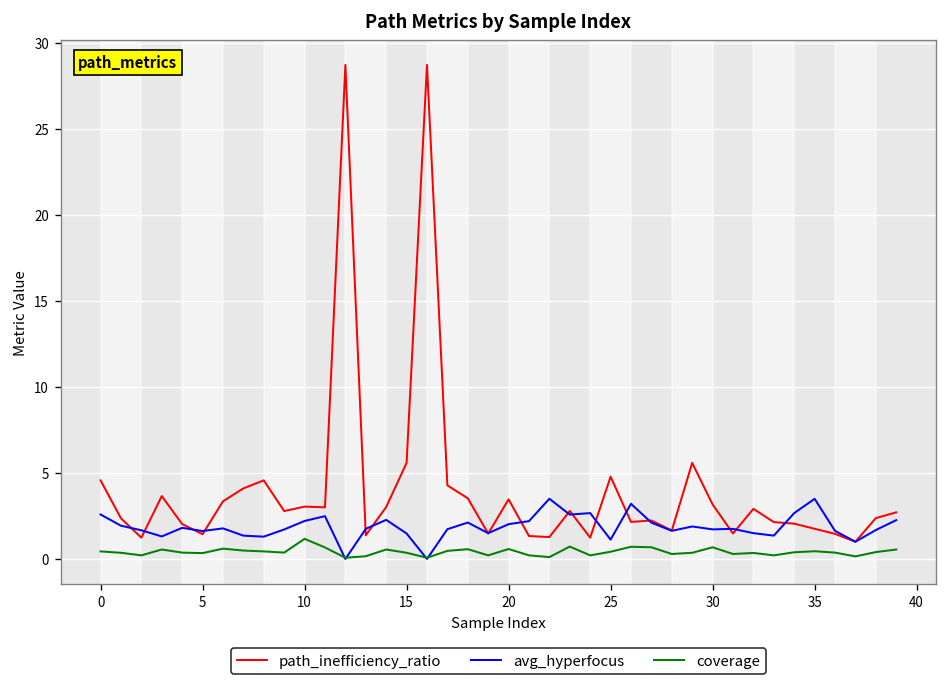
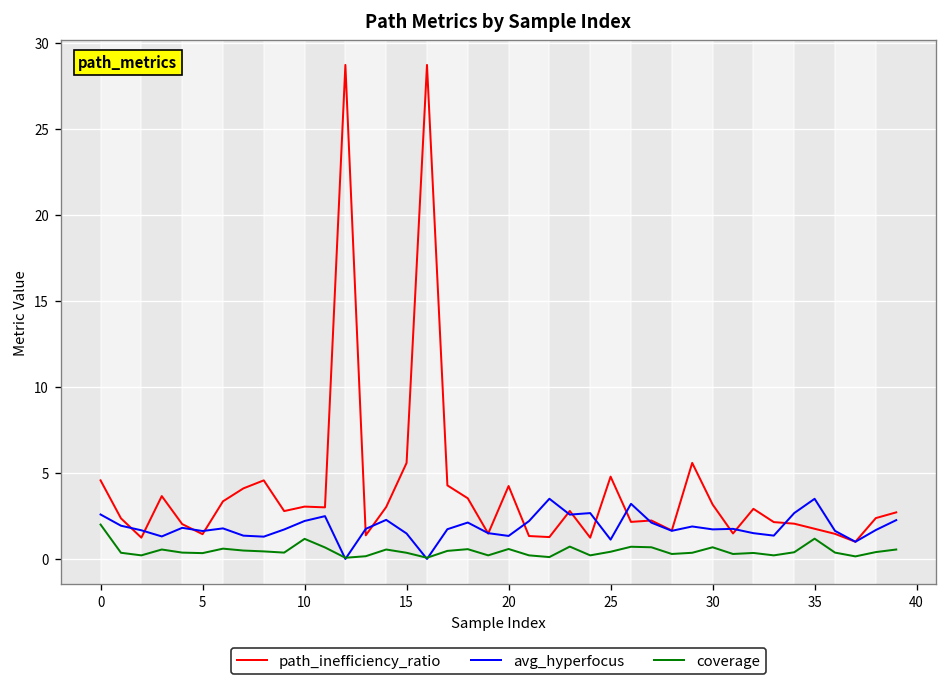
  {
    "path_inefficiency_ratio": {
      "0": 4.6,
      "5": 1.4,
      "10": 3.0,
      "15": 5.6,
-     "20": 3.5,
+     "20": 4.2,
      "25": 4.8,
      "30": 3.2,
      "35": 1.8
    },
    "avg_hyperfocus": {
      "0": 2.6,
      "5": 1.6,
      "10": 2.2,
      "15": 1.5,
-     "20": 2.0,
+     "20": 1.3,
      "25": 1.1,
      "30": 1.7,
      "35": 3.5
    },
    "coverage": {
-     "0": 0.4,
+     "0": 2.0,
      "5": 0.3,
      "10": 1.2,
      "15": 0.4,
      "20": 0.6,
      "25": 0.4,
      "30": 0.7,
-     "35": 0.5
+     "35": 1.2
    }
  }
